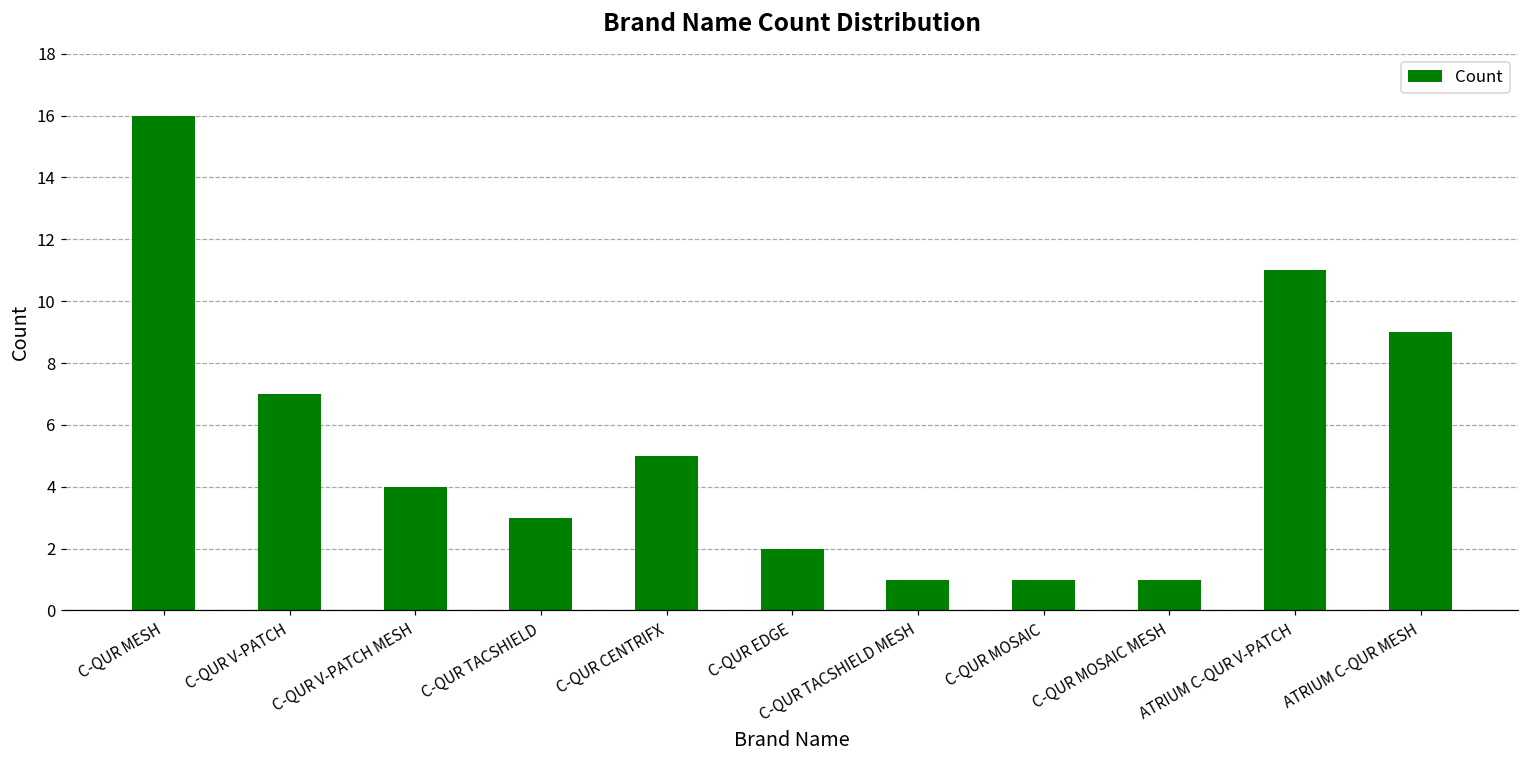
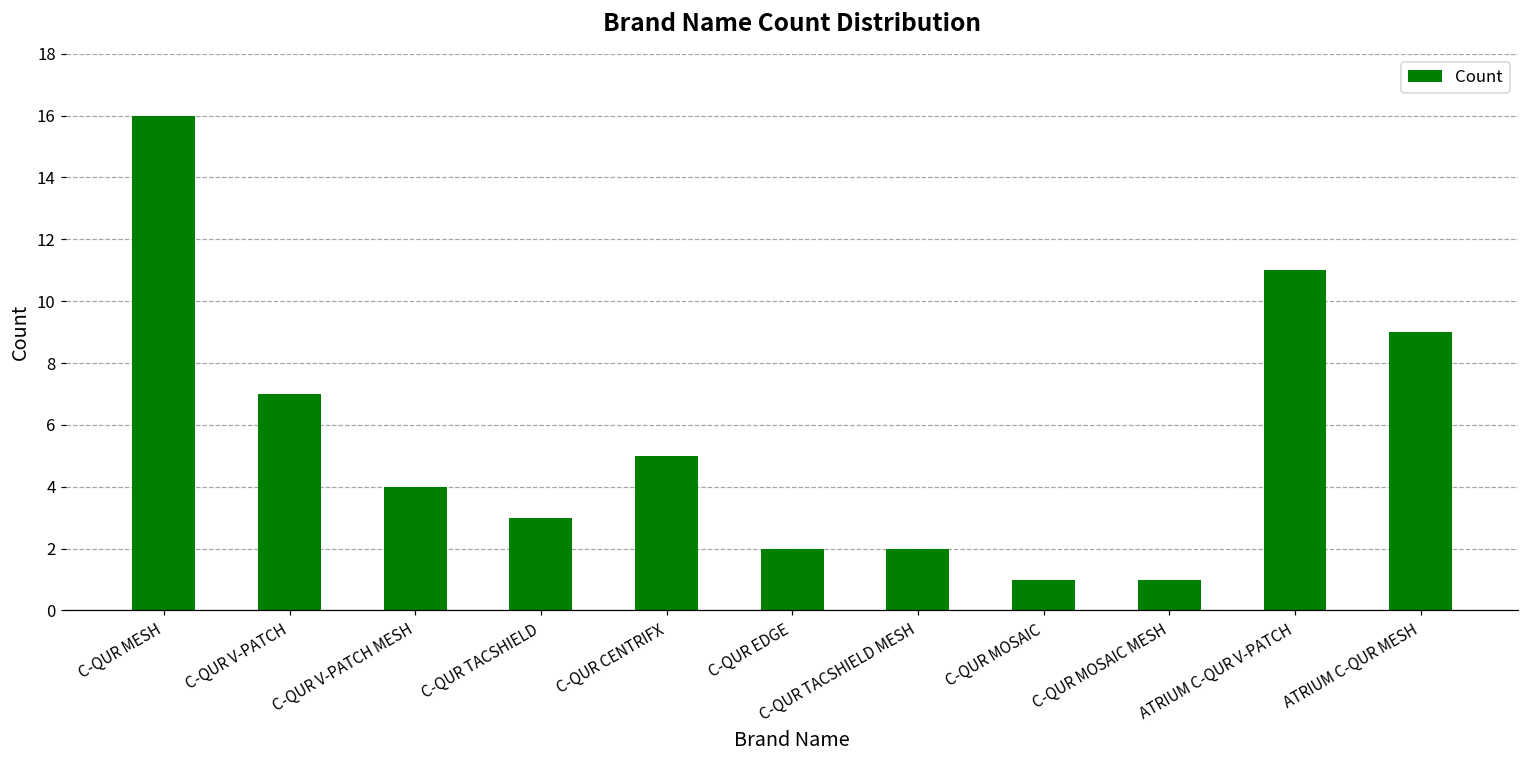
  {
    "C-QUR MESH": 16,
    "C-QUR V-PATCH": 7,
    "C-QUR V-PATCH MESH": 4,
    "C-QUR TACSHIELD": 3,
    "C-QUR CENTRIFX": 5,
    "C-QUR EDGE": 2,
-   "C-QUR TACSHIELD MESH": 1,
+   "C-QUR TACSHIELD MESH": 2,
    "C-QUR MOSAIC": 1,
    "C-QUR MOSAIC MESH": 1,
    "ATRIUM C-QUR V-PATCH": 11,
    "ATRIUM C-QUR MESH": 9
  }
